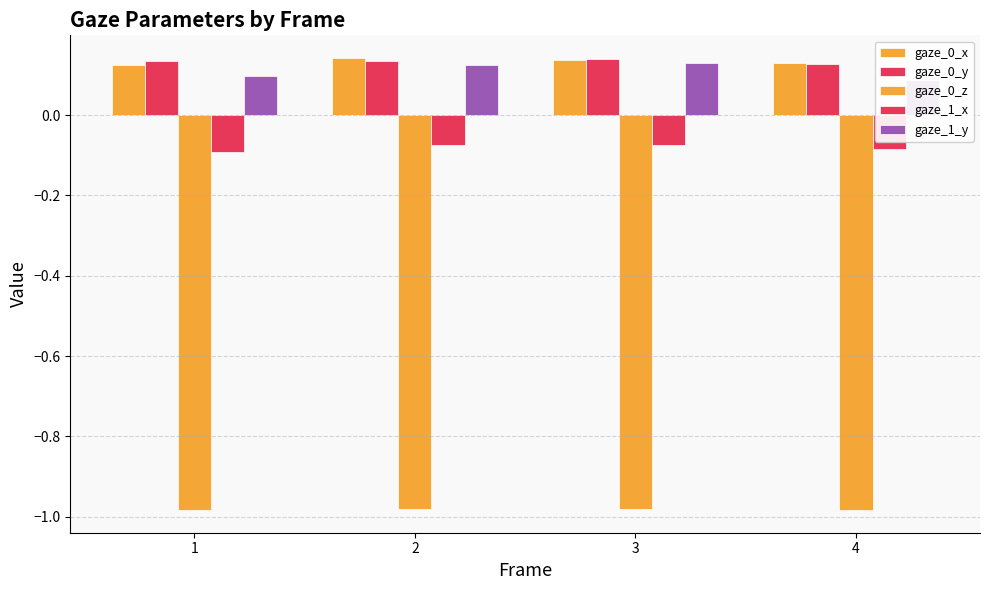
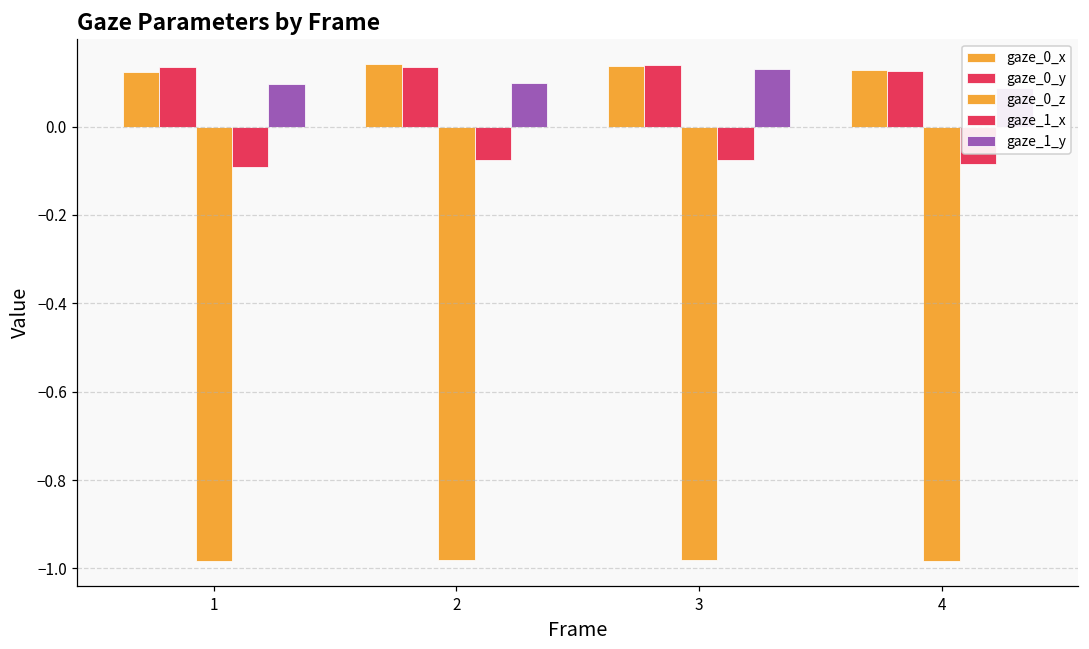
  {
    "gaze_1_y": {
      "1": 0.10,
-     "2": 0.12,
+     "2": 0.10,
      "3": 0.13
    }
  }
